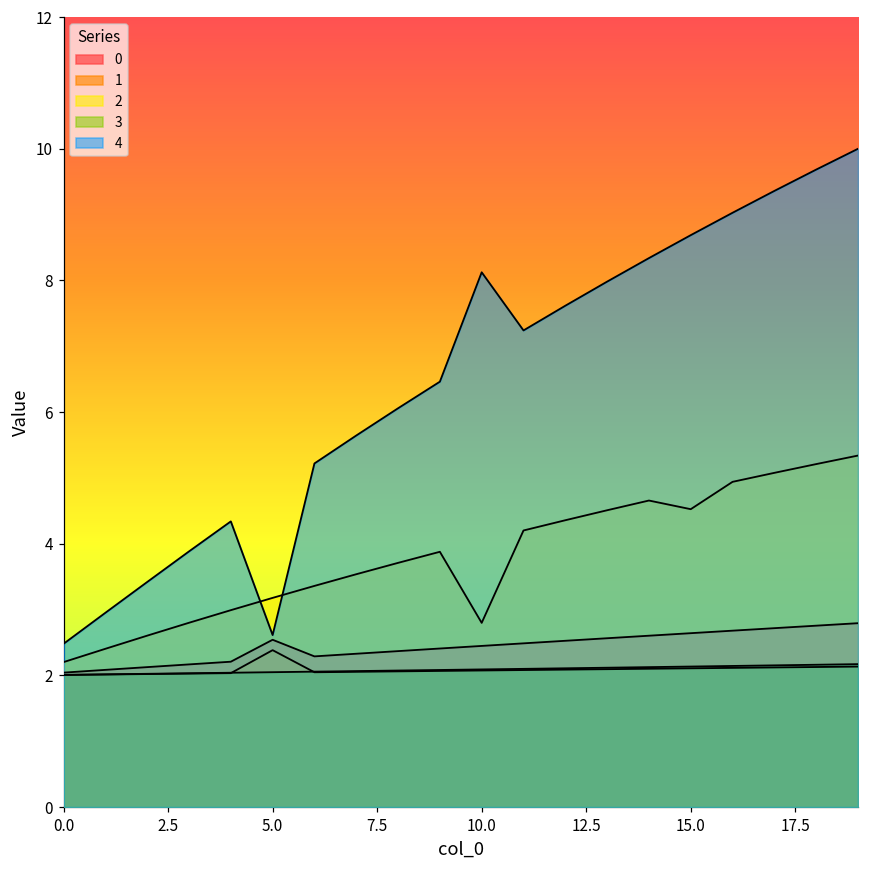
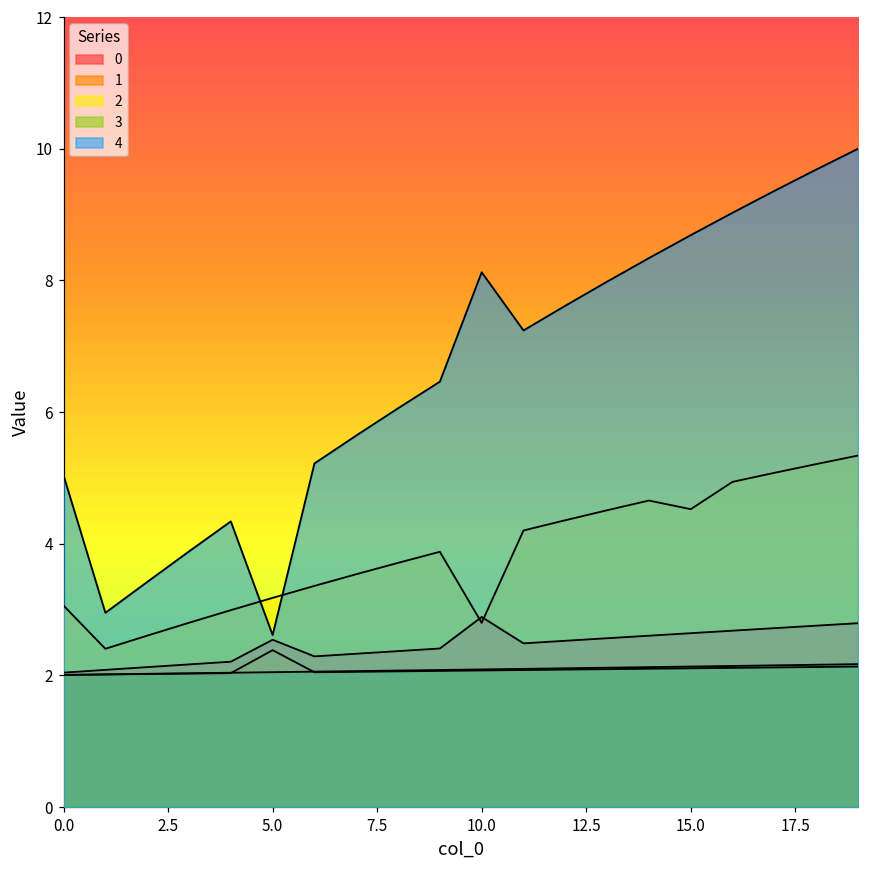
  {
    "0": {
      "5.0": 2.5,
-     "10.0": 2.4,
+     "10.0": 2.9,
      "15.0": 2.6
    },
    "1": {
      "5.0": 2.4
    },
    "2": {
-     "0.0": 2.2,
+     "0.0": 3.1,
      "5.0": 3.2,
      "10.0": 2.8,
      "15.0": 4.5
    },
    "3": {
      "5.0": 2.0
    },
    "4": {
-     "0.0": 2.5,
+     "0.0": 5.0,
      "5.0": 2.6,
      "10.0": 8.1,
      "15.0": 8.7
    }
  }
